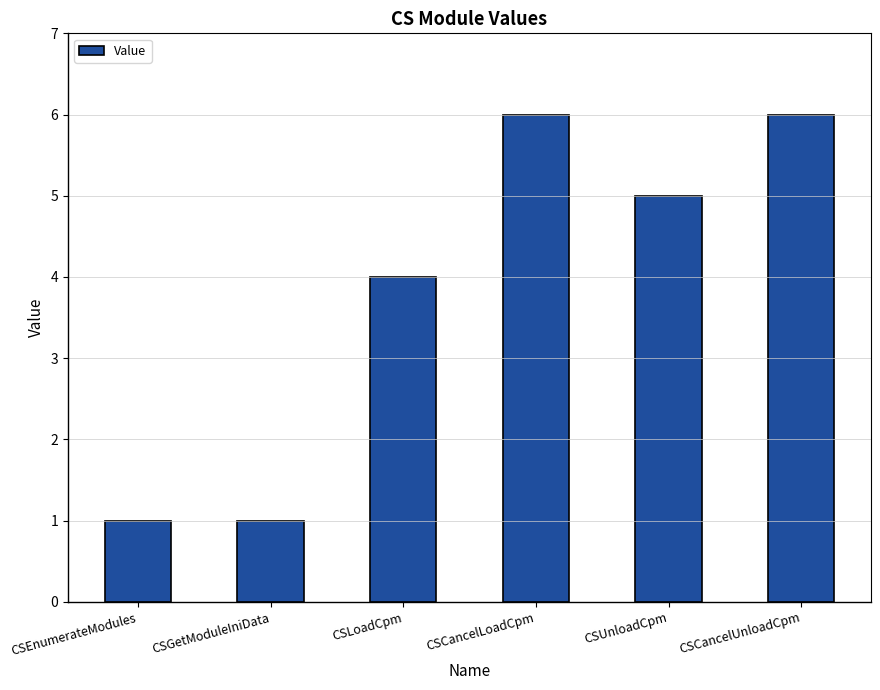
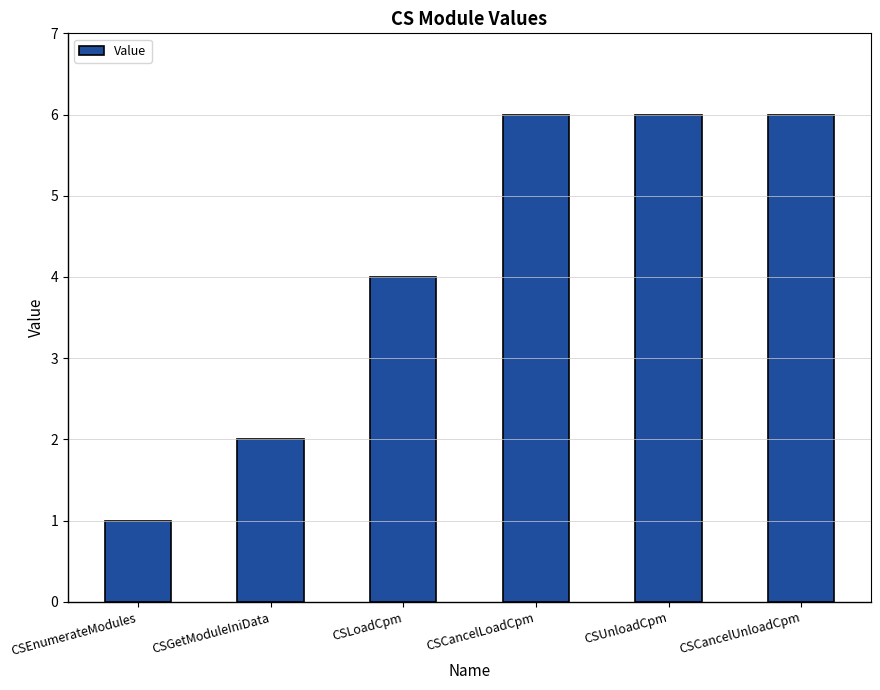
  {
    "CSEnumerateModules": 1,
-   "CSGetModuleIniData": 1,
+   "CSGetModuleIniData": 2,
    "CSLoadCpm": 4,
    "CSCancelLoadCpm": 6,
-   "CSUnloadCpm": 5,
+   "CSUnloadCpm": 6,
    "CSCancelUnloadCpm": 6
  }
